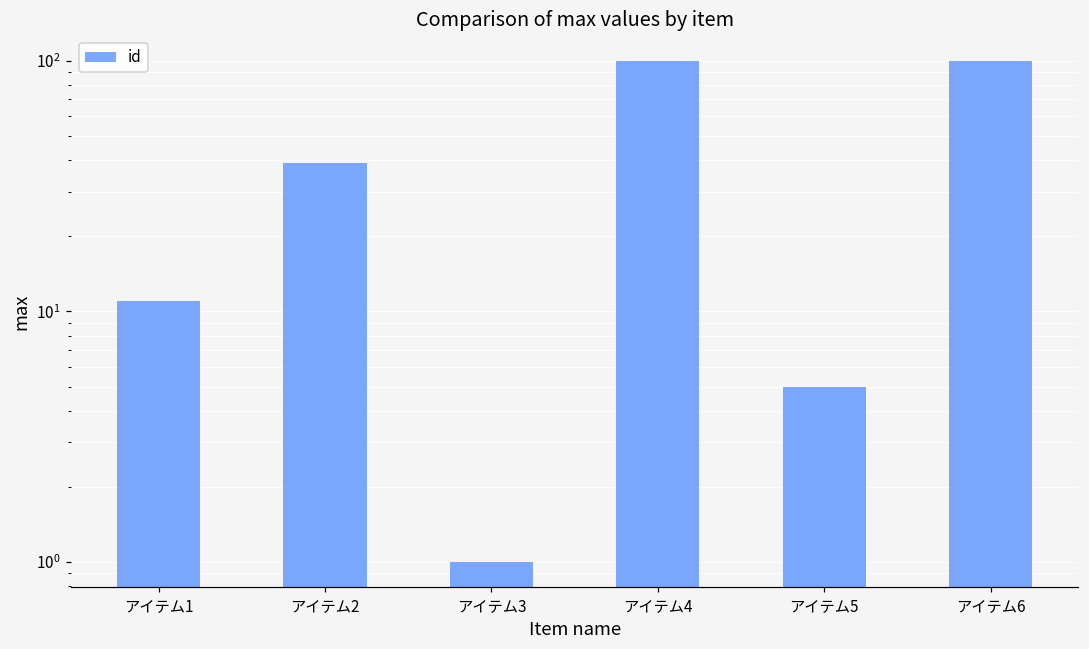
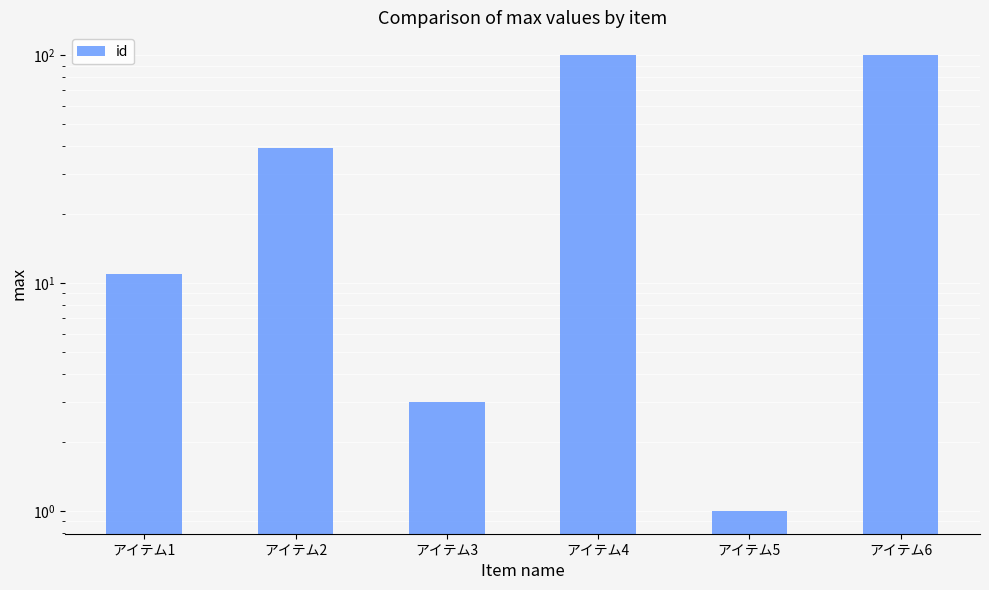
  {
    "アイテム1": 11,
    "アイテム2": 39,
-   "アイテム3": 1,
+   "アイテム3": 3,
    "アイテム4": 100,
-   "アイテム5": 5,
+   "アイテム5": 1,
    "アイテム6": 100
  }
